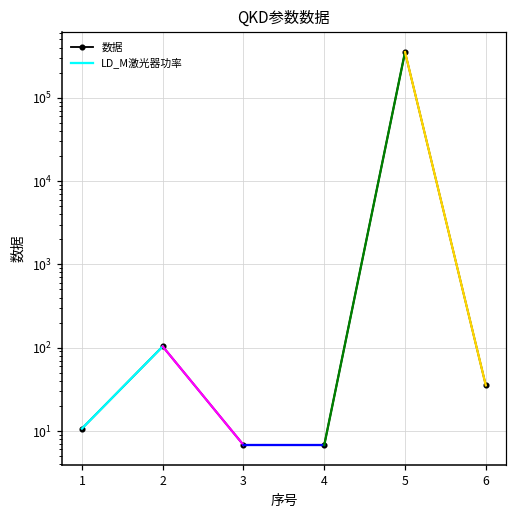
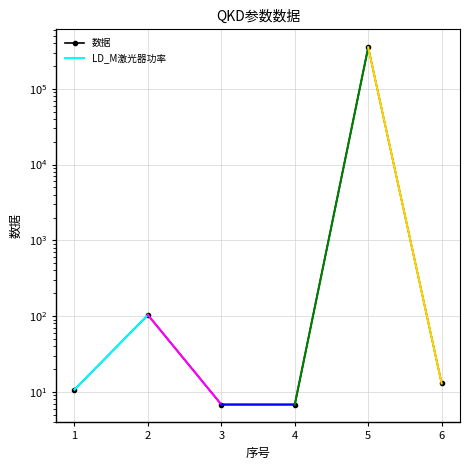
  {
    "数据": {
-     "6": 40
+     "6": 13
    }
  }
